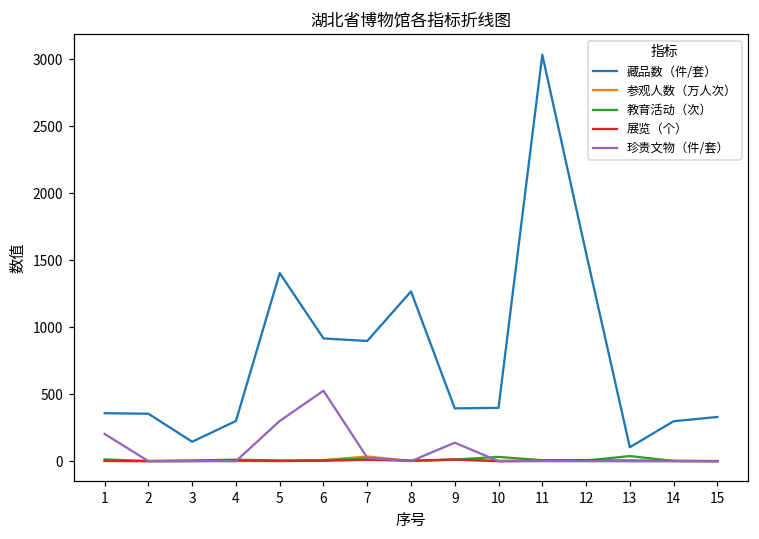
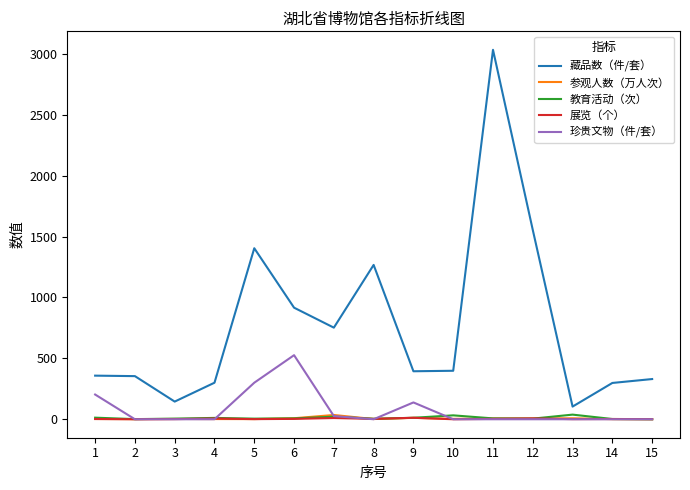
  {
    "藏品数（件/套）": {
      "1": 360,
      "2": 350,
      "3": 150,
      "4": 300,
      "5": 1400,
      "6": 920,
-     "7": 900,
+     "7": 750,
      "8": 1270,
      "9": 390,
      "10": 400,
      "11": 3030,
      "12": 1550,
      "13": 100,
      "14": 300,
      "15": 330
    },
    "教育活动（次）": {
      "10": 30,
      "13": 40
    },
    "珍贵文物（件/套）": {
      "1": 200,
      "5": 300,
      "6": 530,
      "9": 140
    }
  }
